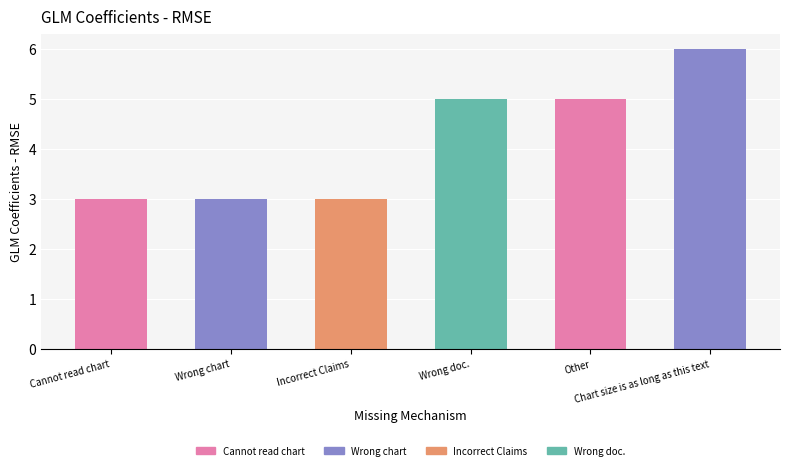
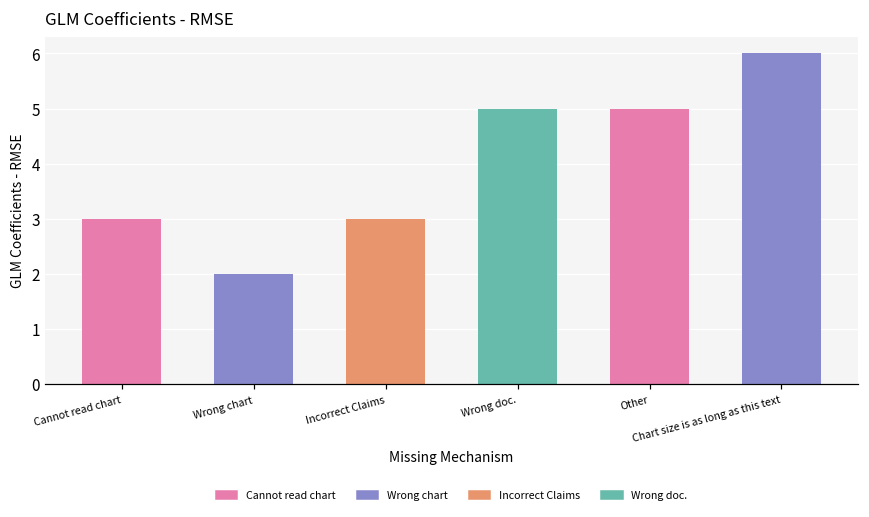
  {
    "Cannot read chart": 3,
-   "Wrong chart": 3,
+   "Wrong chart": 2,
    "Incorrect Claims": 3,
    "Wrong doc.": 5,
    "Other": 5,
    "Chart size is as long as this text": 6
  }
